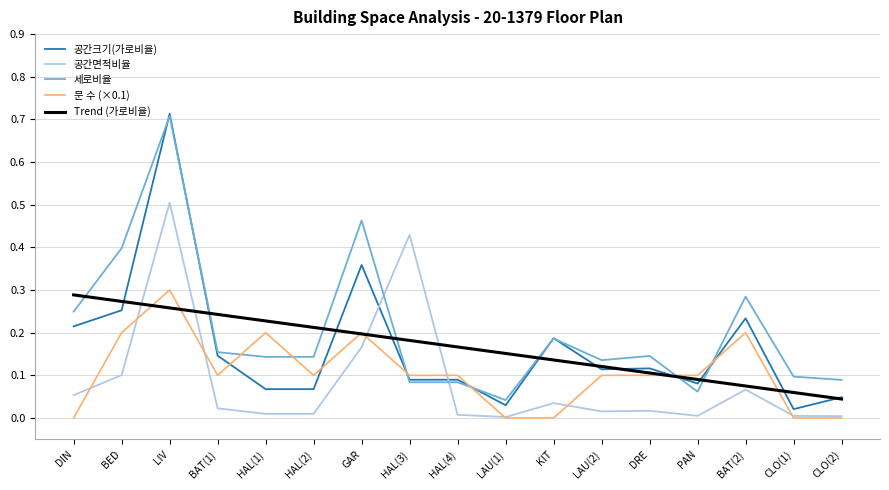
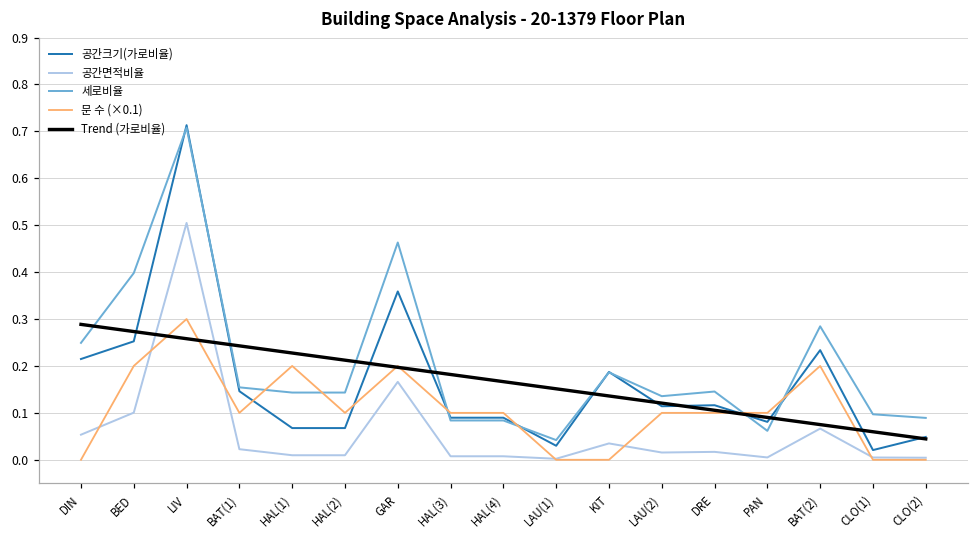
  {
    "공간크기(가로비율)": {
      "DIN": 0.21,
      "BED": 0.25,
      "BAT(1)": 0.15,
      "HAL(1)": 0.07,
      "HAL(2)": 0.07,
      "GAR": 0.36,
      "LAU(1)": 0.03,
      "LAU(2)": 0.11,
      "DRE": 0.12,
      "PAN": 0.08,
      "BAT(2)": 0.23,
      "CLO(1)": 0.02
    },
    "공간면적비율": {
      "DIN": 0.05,
      "BED": 0.10,
      "LIV": 0.50,
      "BAT(1)": 0.02,
      "HAL(1)": 0.01,
      "HAL(2)": 0.01,
      "GAR": 0.17,
-     "HAL(3)": 0.43,
+     "HAL(3)": 0.01,
      "HAL(4)": 0.01,
      "KIT": 0.03,
      "LAU(2)": 0.02,
      "DRE": 0.02,
      "PAN": 0.01,
      "BAT(2)": 0.07
    },
    "세로비율": {
      "DIN": 0.25,
      "BED": 0.40,
      "BAT(1)": 0.15,
      "HAL(1)": 0.14,
      "HAL(2)": 0.14,
      "GAR": 0.46,
      "LAU(1)": 0.04,
      "LAU(2)": 0.14,
      "DRE": 0.15,
      "PAN": 0.06,
      "BAT(2)": 0.28,
      "CLO(1)": 0.10,
      "CLO(2)": 0.09
    },
    "문 수 (×0.1)": {
      "DIN": 0.00,
      "BED": 0.20,
      "LIV": 0.30,
      "BAT(1)": 0.10,
      "HAL(1)": 0.20,
      "HAL(2)": 0.10,
      "HAL(3)": 0.10,
      "HAL(4)": 0.10,
      "KIT": 0.00,
      "LAU(2)": 0.10,
      "PAN": 0.10,
      "BAT(2)": 0.20
    },
    "Trend (가로비율)": {
      "DIN": 0.29,
      "BED": 0.27,
      "LIV": 0.26,
      "BAT(1)": 0.24,
      "HAL(1)": 0.23,
      "HAL(2)": 0.21,
      "HAL(3)": 0.18,
      "HAL(4)": 0.17,
      "LAU(1)": 0.15,
      "KIT": 0.14,
      "LAU(2)": 0.12,
      "PAN": 0.09,
      "BAT(2)": 0.08,
      "CLO(1)": 0.06
    }
  }
